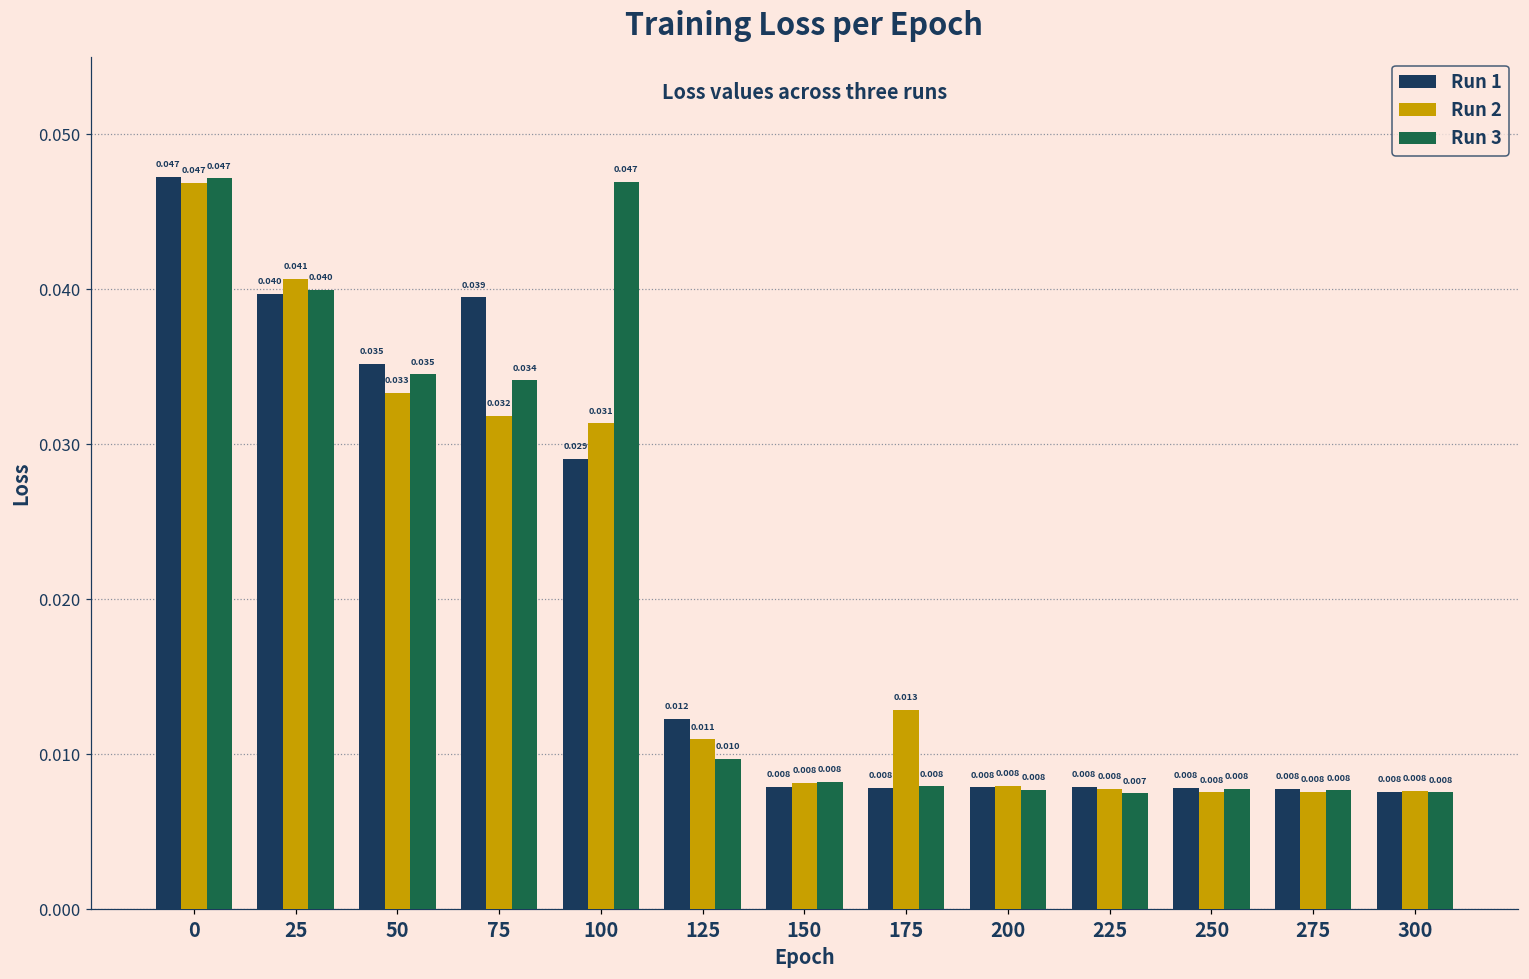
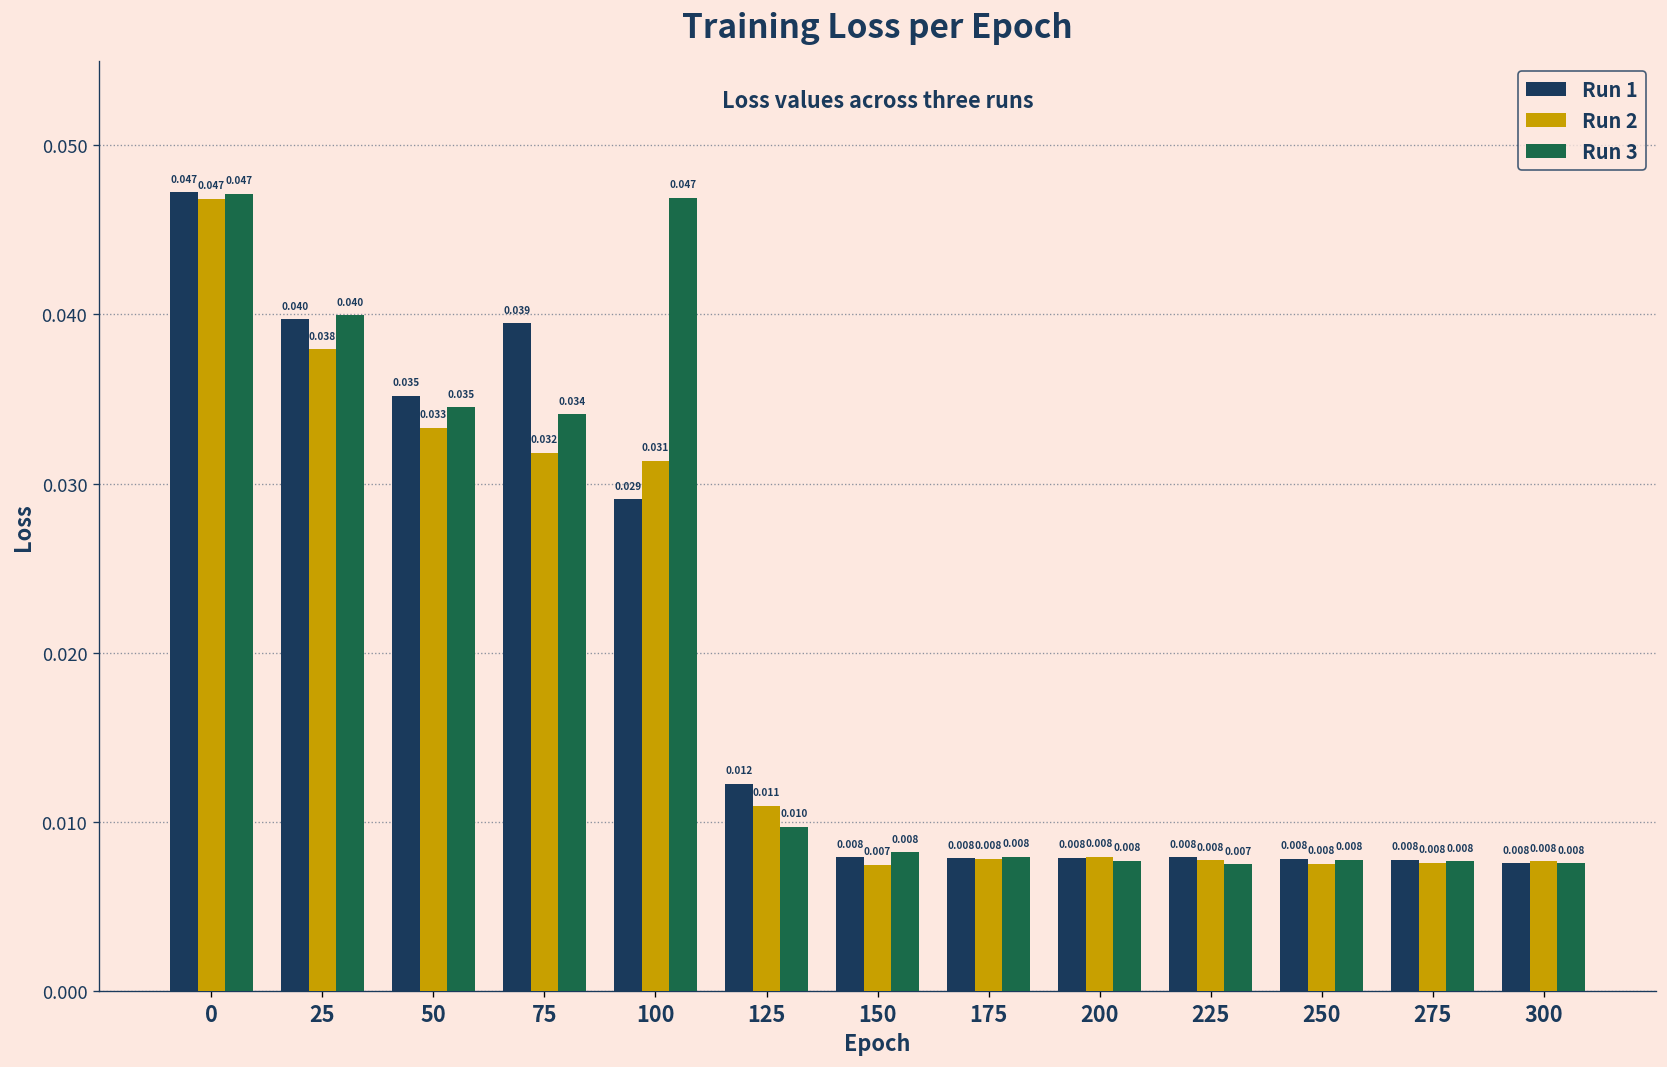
  {
    "Run 2": {
      "0": 0.047,
-     "25": 0.041,
+     "25": 0.038,
      "50": 0.033,
      "75": 0.032,
      "100": 0.031,
      "125": 0.011,
-     "150": 0.008,
-     "175": 0.013,
+     "150": 0.007,
+     "175": 0.008,
      "200": 0.008,
      "225": 0.008,
      "250": 0.008,
      "275": 0.008,
      "300": 0.008
    }
  }
